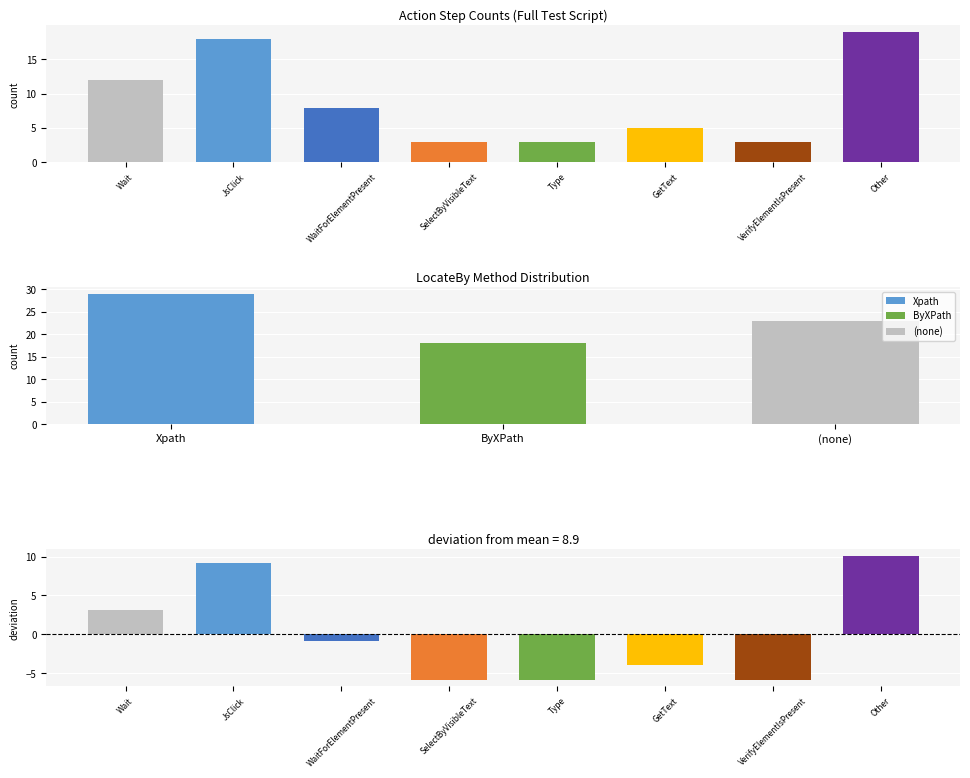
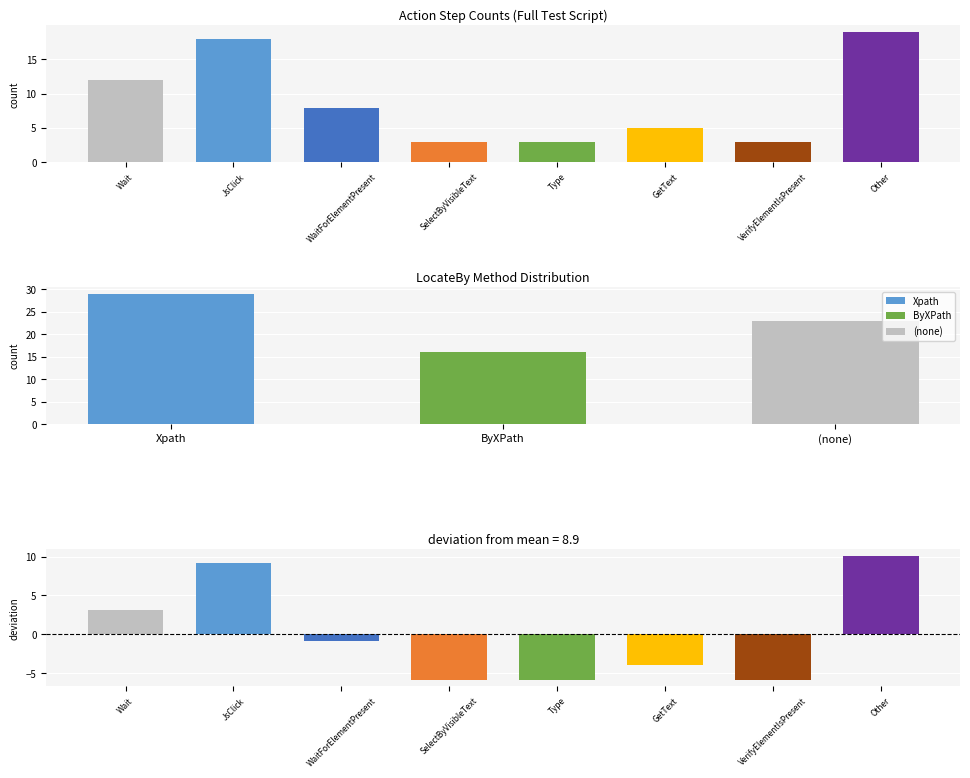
  {
    "LocateBy Method Distribution": {
      "Xpath": 29,
-     "ByXPath": 18,
+     "ByXPath": 16,
      "(none)": 23
    },
    "deviation from mean = 8.9": {
      "Wait": 3,
      "JsClick": 9,
      "WaitForElementPresent": -1,
      "SelectByVisibleText": -6,
      "Type": -6,
      "GetText": -4,
      "VerifyElementIsPresent": -6,
      "Other": 10
    }
  }
